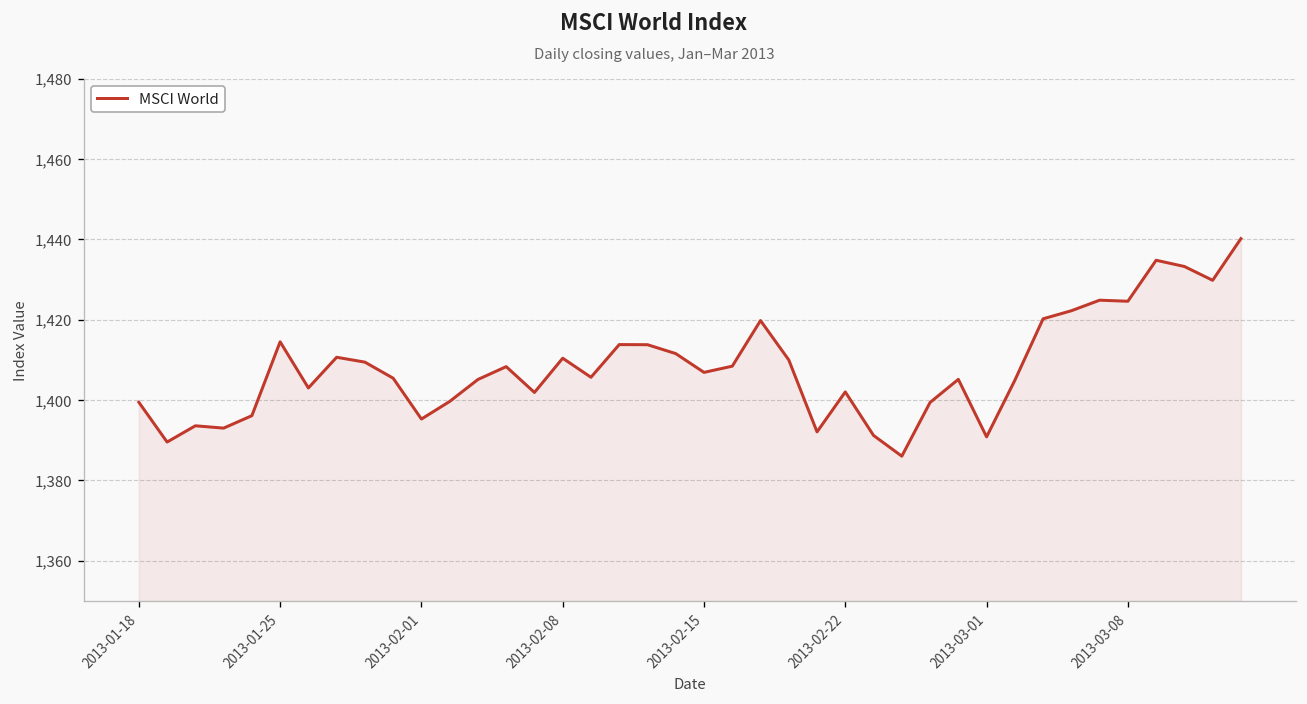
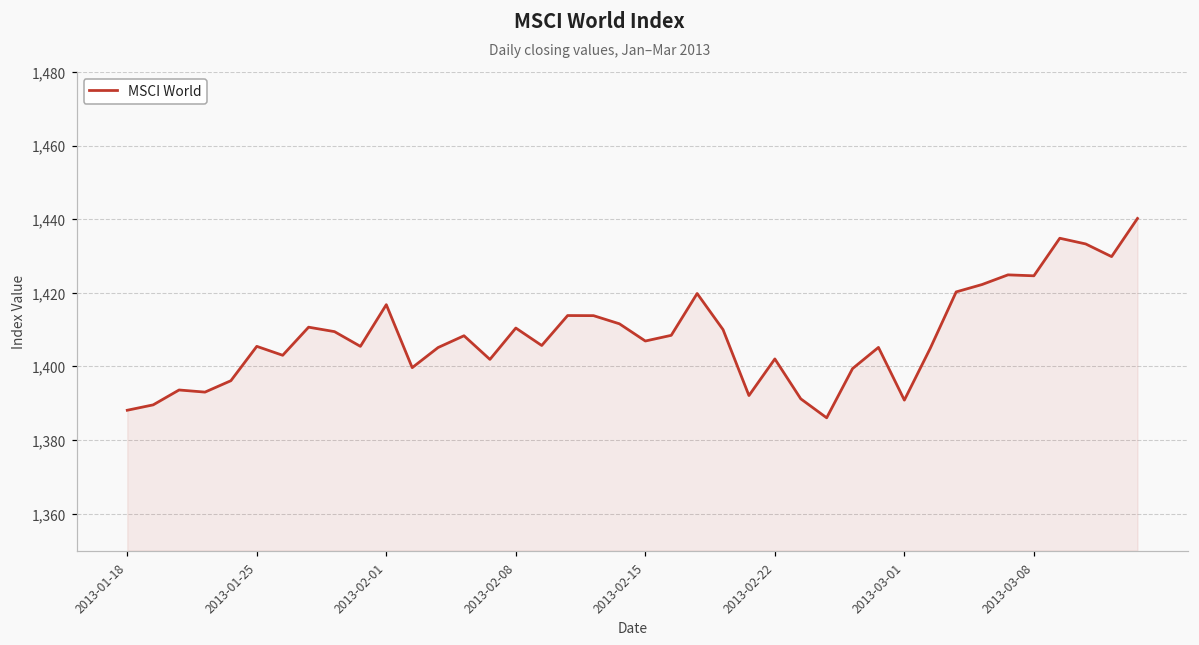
  {
-   "2013-01-18": "1,399",
-   "2013-01-25": "1,415",
-   "2013-02-01": "1,395",
+   "2013-01-18": "1,388",
+   "2013-01-25": "1,405",
+   "2013-02-01": "1,417",
    "2013-02-08": "1,410",
    "2013-02-15": "1,407",
    "2013-02-22": "1,402",
    "2013-03-01": "1,391",
    "2013-03-08": "1,425"
  }
